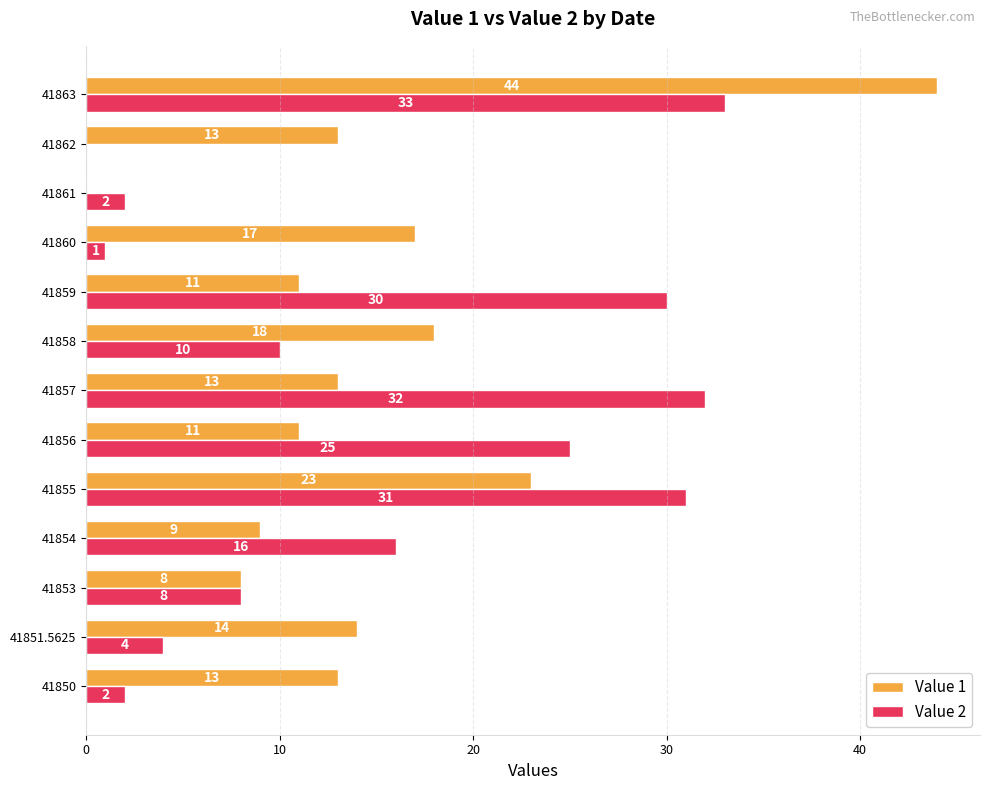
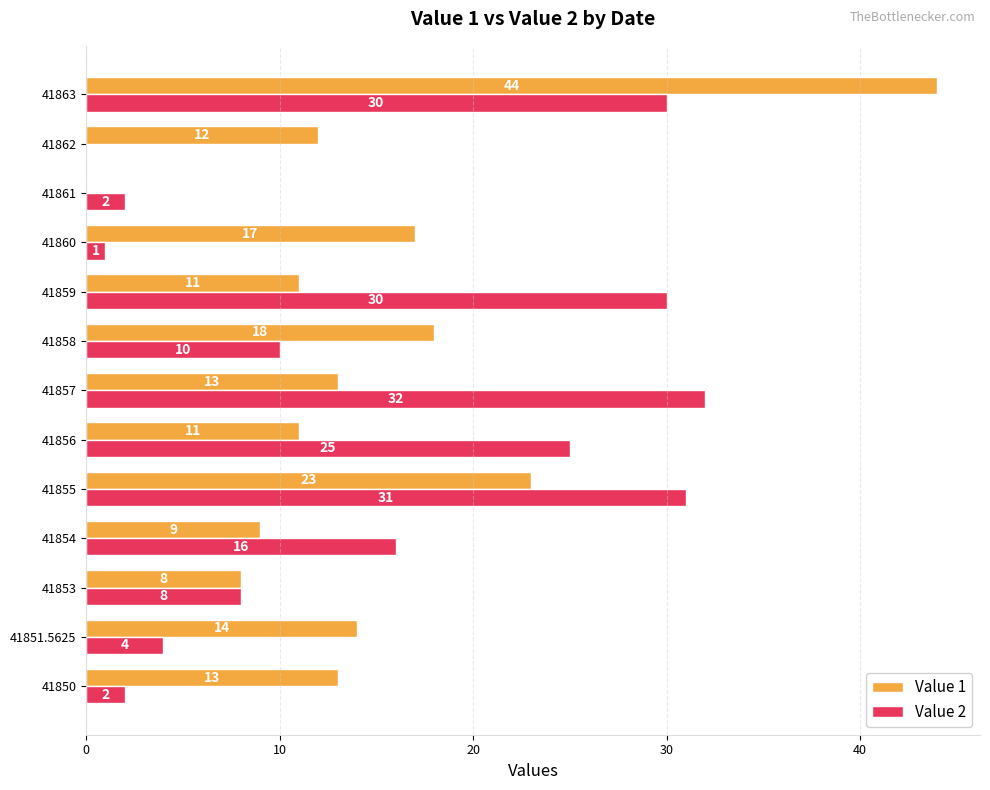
  {
    "Value 1": {
      "41863": 44,
-     "41862": 13,
+     "41862": 12,
      "41860": 17,
      "41859": 11,
      "41858": 18,
      "41857": 13,
      "41856": 11,
      "41855": 23,
      "41854": 9,
      "41853": 8,
      "41851.5625": 14,
      "41850": 13
    },
    "Value 2": {
-     "41863": 33,
+     "41863": 30,
      "41861": 2,
      "41860": 1,
      "41859": 30,
      "41858": 10,
      "41857": 32,
      "41856": 25,
      "41855": 31,
      "41854": 16,
      "41853": 8,
      "41851.5625": 4,
      "41850": 2
    }
  }
